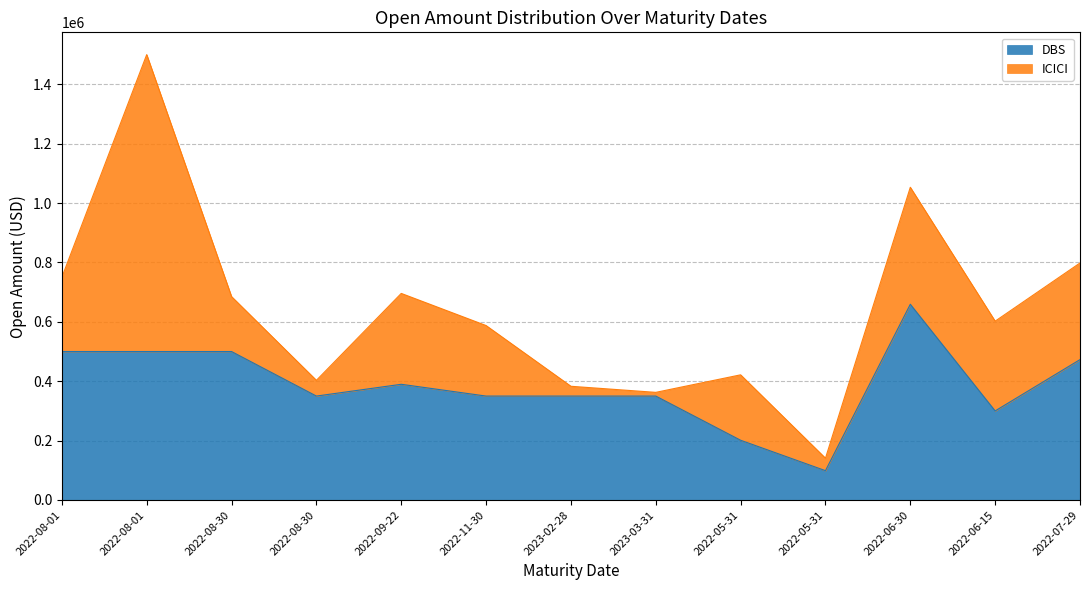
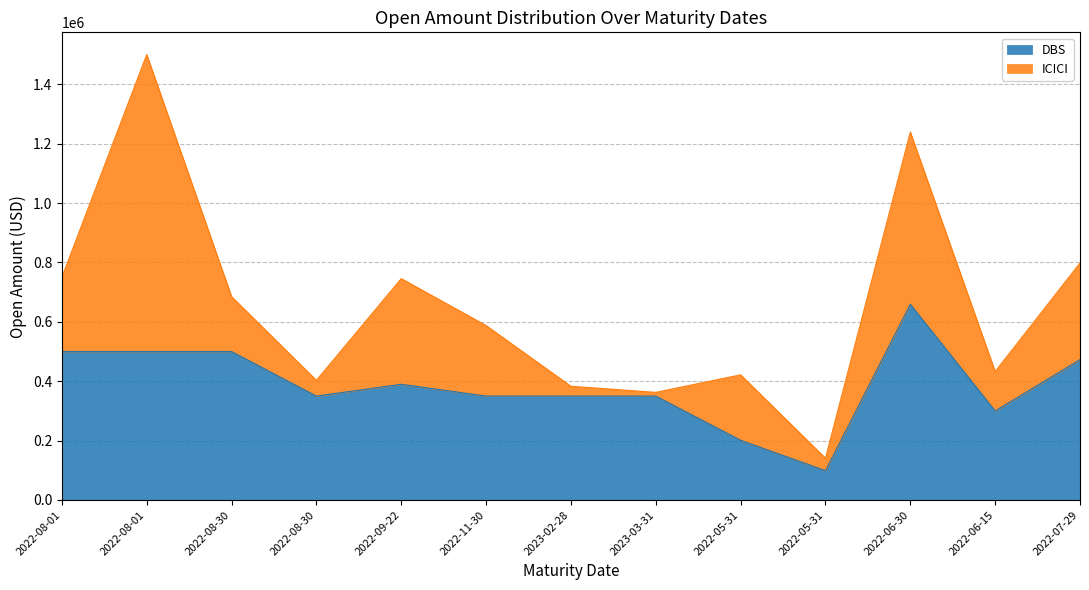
  {
    "DBS": {
      "2022-09-22": 390000,
      "2022-11-30": 350000,
      "2023-02-28": 350000,
      "2023-03-31": 350000,
      "2022-06-30": 660000,
      "2022-06-15": 300000,
      "2022-07-29": 470000
    },
    "ICICI": {
-     "2022-09-22": 310000,
+     "2022-09-22": 360000,
      "2022-11-30": 240000,
      "2023-02-28": 30000,
      "2023-03-31": 10000,
-     "2022-06-30": 390000,
-     "2022-06-15": 300000,
+     "2022-06-30": 580000,
+     "2022-06-15": 130000,
      "2022-07-29": 330000
    }
  }
